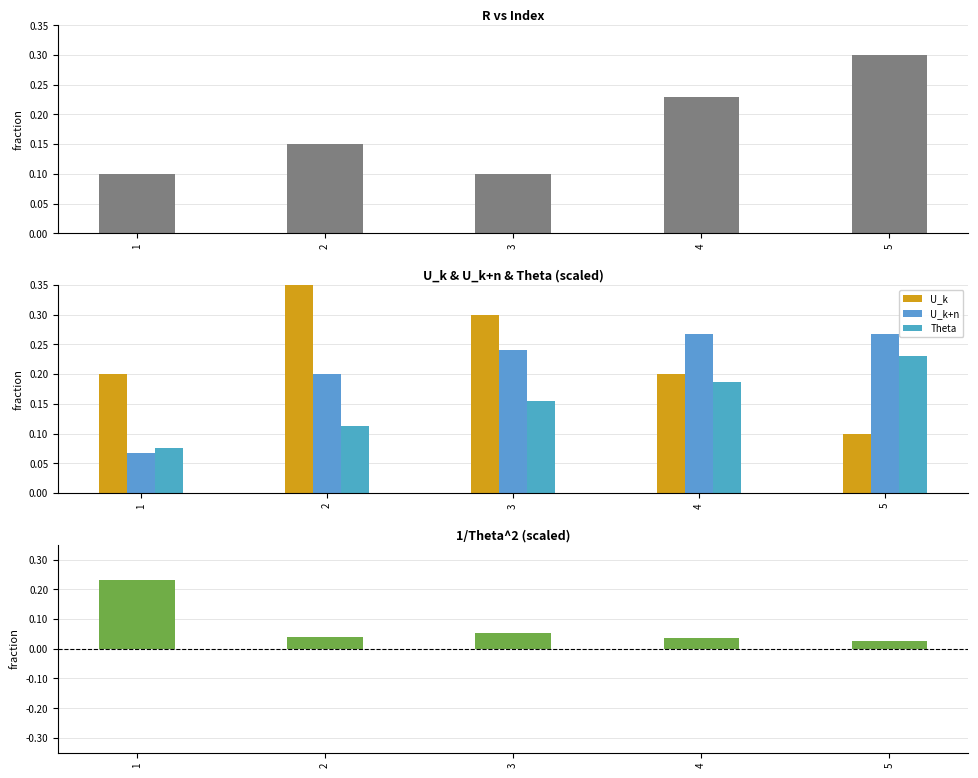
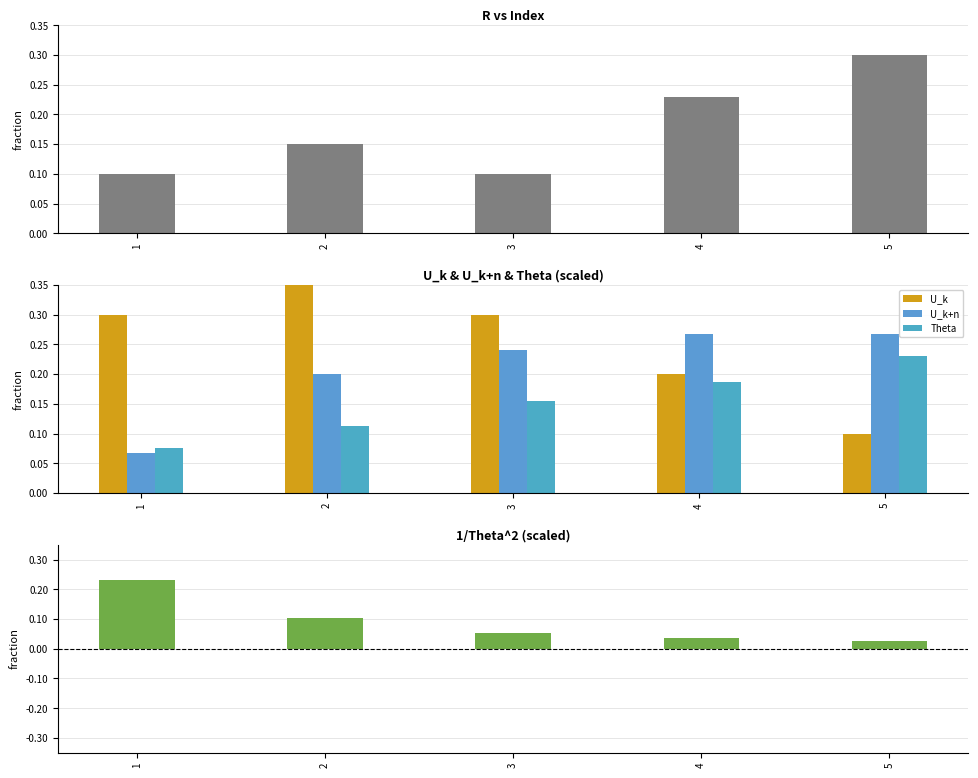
  {
    "R vs Index": {
      "1": 0.10,
      "2": 0.15,
      "3": 0.10,
      "4": 0.23,
      "5": 0.30
    },
    "U_k & U_k+n & Theta (scaled)": {
      "U_k": {
-       "1": 0.2,
+       "1": 0.3,
        "3": 0.3,
        "4": 0.2,
        "5": 0.1
      }
    },
    "1/Theta^2 (scaled)": {
      "1": 0.23,
-     "2": 0.04,
+     "2": 0.10,
      "3": 0.05,
      "4": 0.04,
      "5": 0.02
    }
  }
